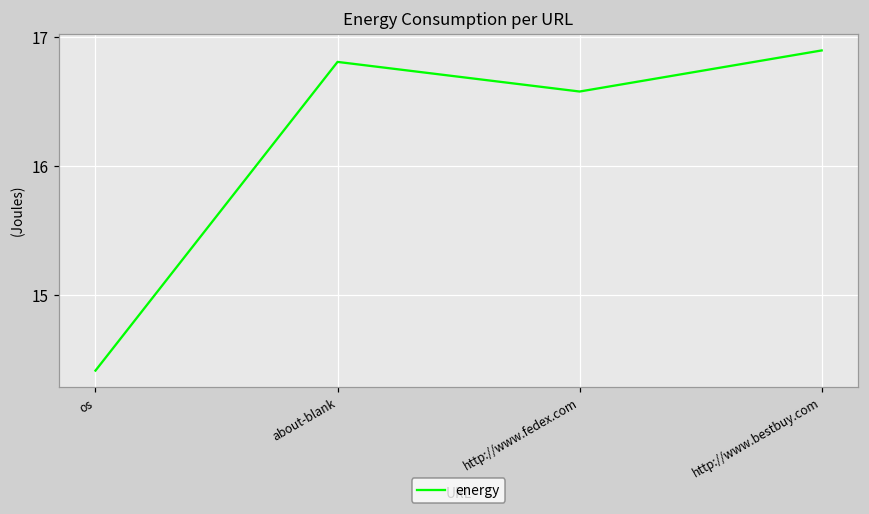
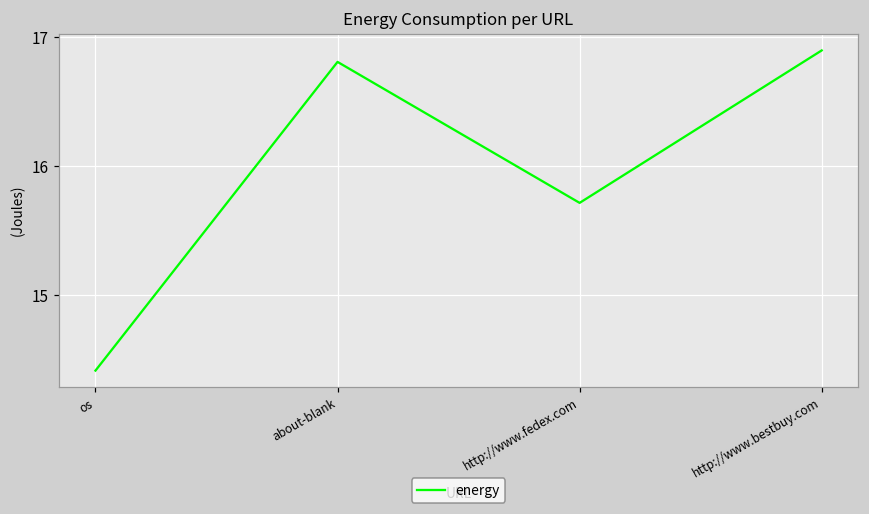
  {
    "os": 14.42,
    "about-blank": 16.81,
-   "http://www.fedex.com": 16.58,
+   "http://www.fedex.com": 15.72,
    "http://www.bestbuy.com": 16.90
  }
